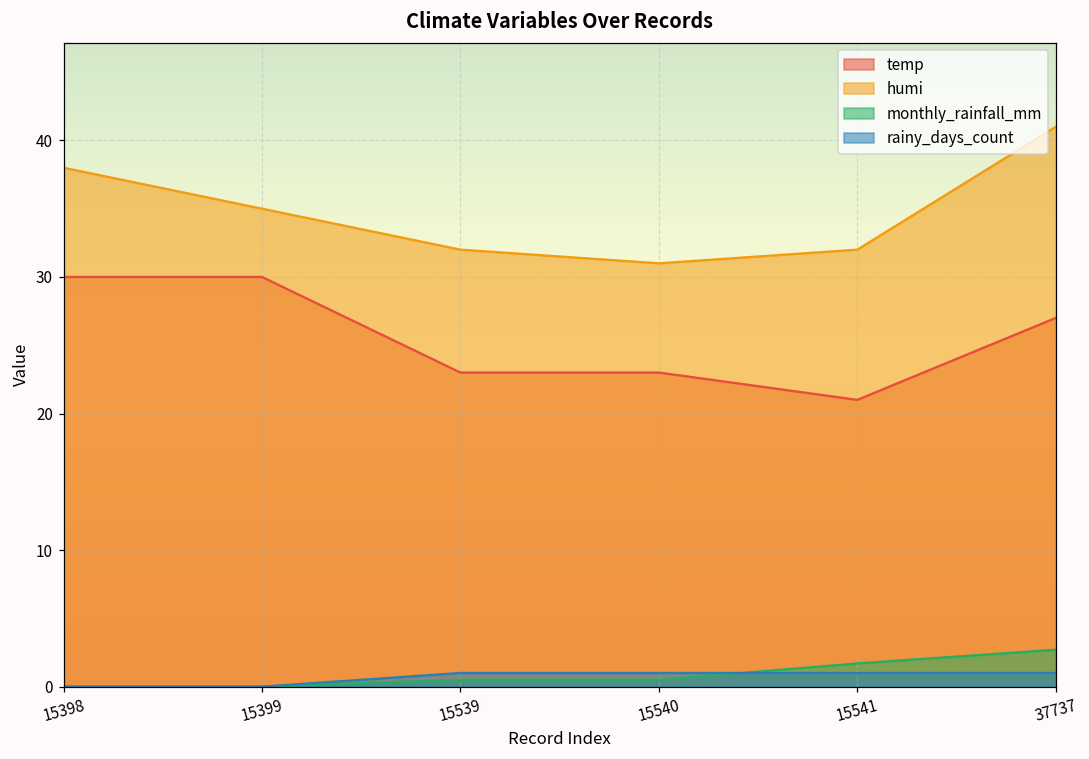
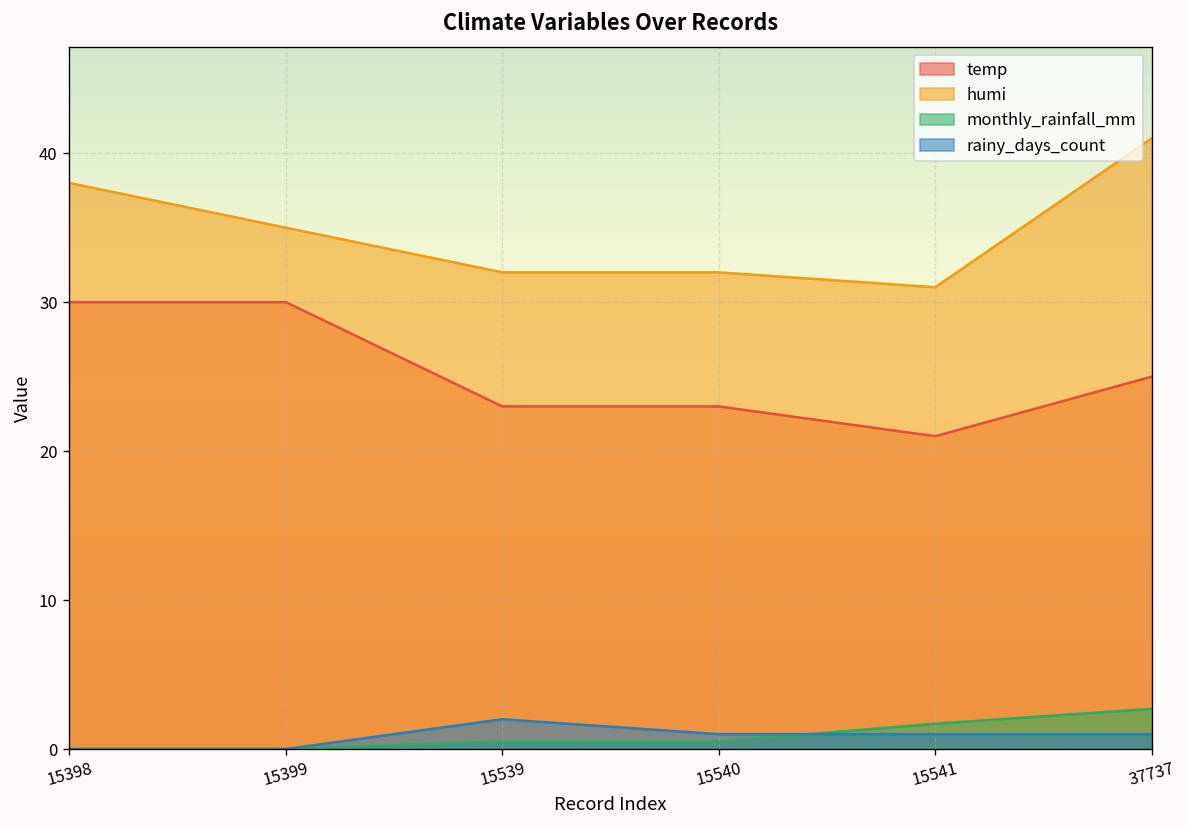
  {
    "temp": {
      "15398": 30,
      "15399": 30,
      "15539": 23,
      "15540": 23,
      "15541": 21,
-     "37737": 27
+     "37737": 25
    },
    "humi": {
      "15398": 38,
      "15399": 35,
      "15539": 32,
-     "15540": 31,
-     "15541": 32,
+     "15540": 32,
+     "15541": 31,
      "37737": 41
    },
    "monthly_rainfall_mm": {
      "15539": 0.5,
      "15540": 0.5,
      "15541": 1.7,
      "37737": 2.7
    },
    "rainy_days_count": {
-     "15539": 1,
+     "15539": 2,
      "15540": 1,
      "15541": 1,
      "37737": 1
    }
  }
